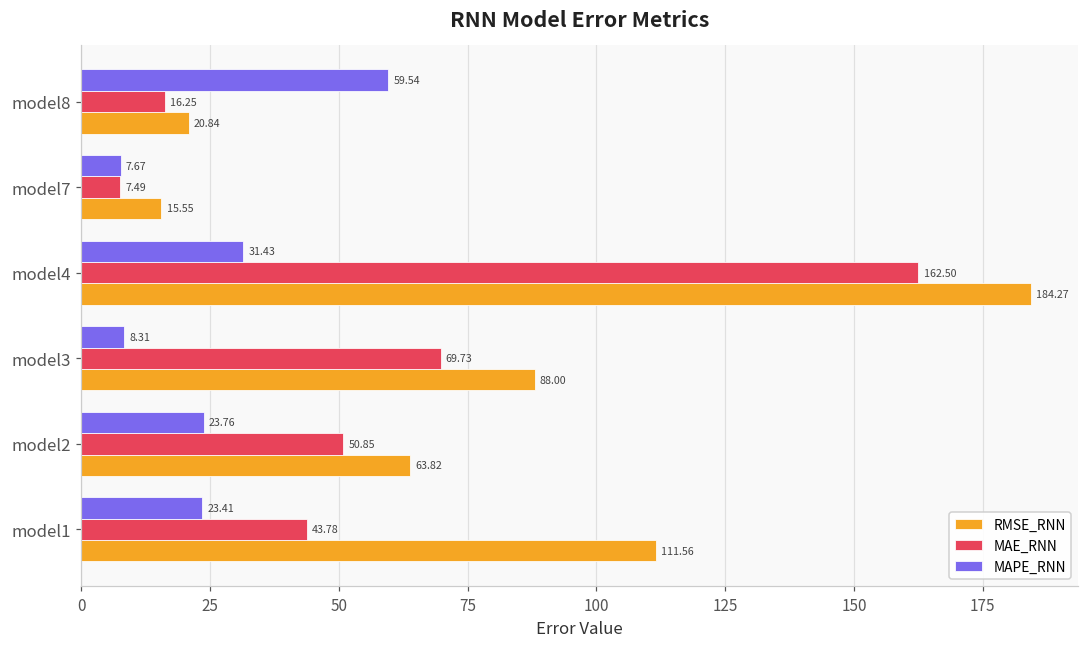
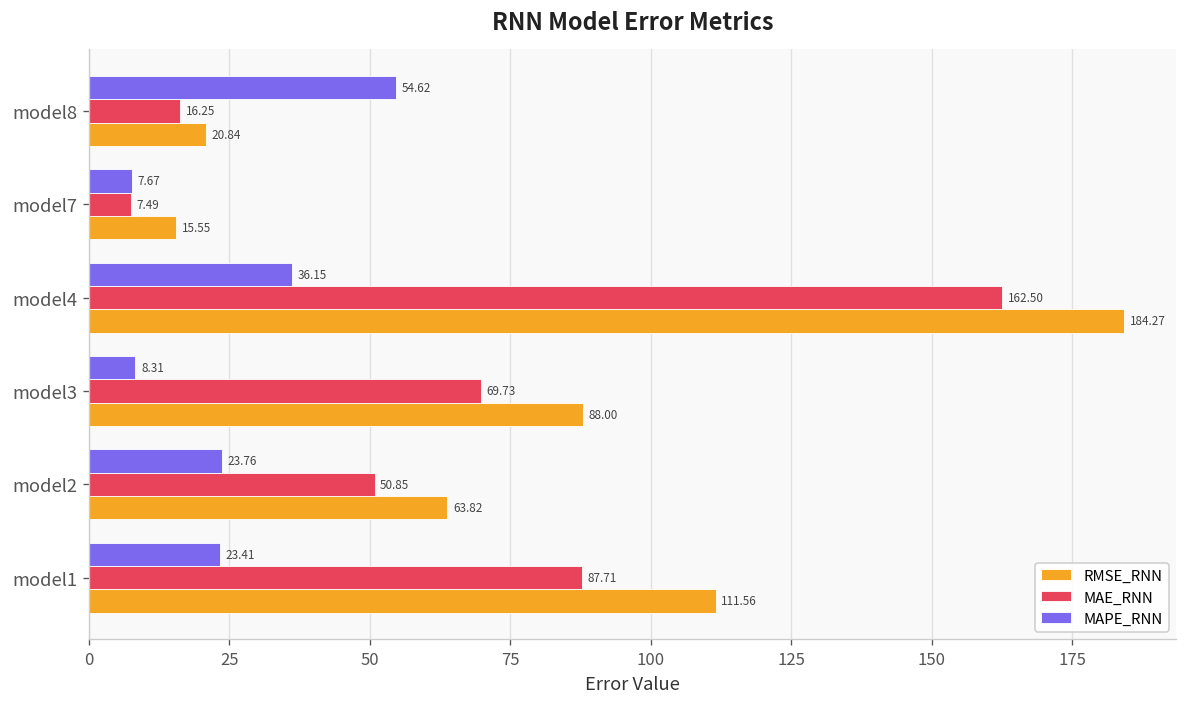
  {
    "RMSE_RNN": {
      "model8": 20.84,
      "model7": 15.55,
      "model4": 184.27,
      "model3": 88.00,
      "model2": 63.82,
      "model1": 111.56
    },
    "MAE_RNN": {
      "model8": 16.25,
      "model7": 7.49,
      "model4": 162.50,
      "model3": 69.73,
      "model2": 50.85,
-     "model1": 43.78
+     "model1": 87.71
    },
    "MAPE_RNN": {
-     "model8": 59.54,
+     "model8": 54.62,
      "model7": 7.67,
-     "model4": 31.43,
+     "model4": 36.15,
      "model3": 8.31,
      "model2": 23.76,
      "model1": 23.41
    }
  }
